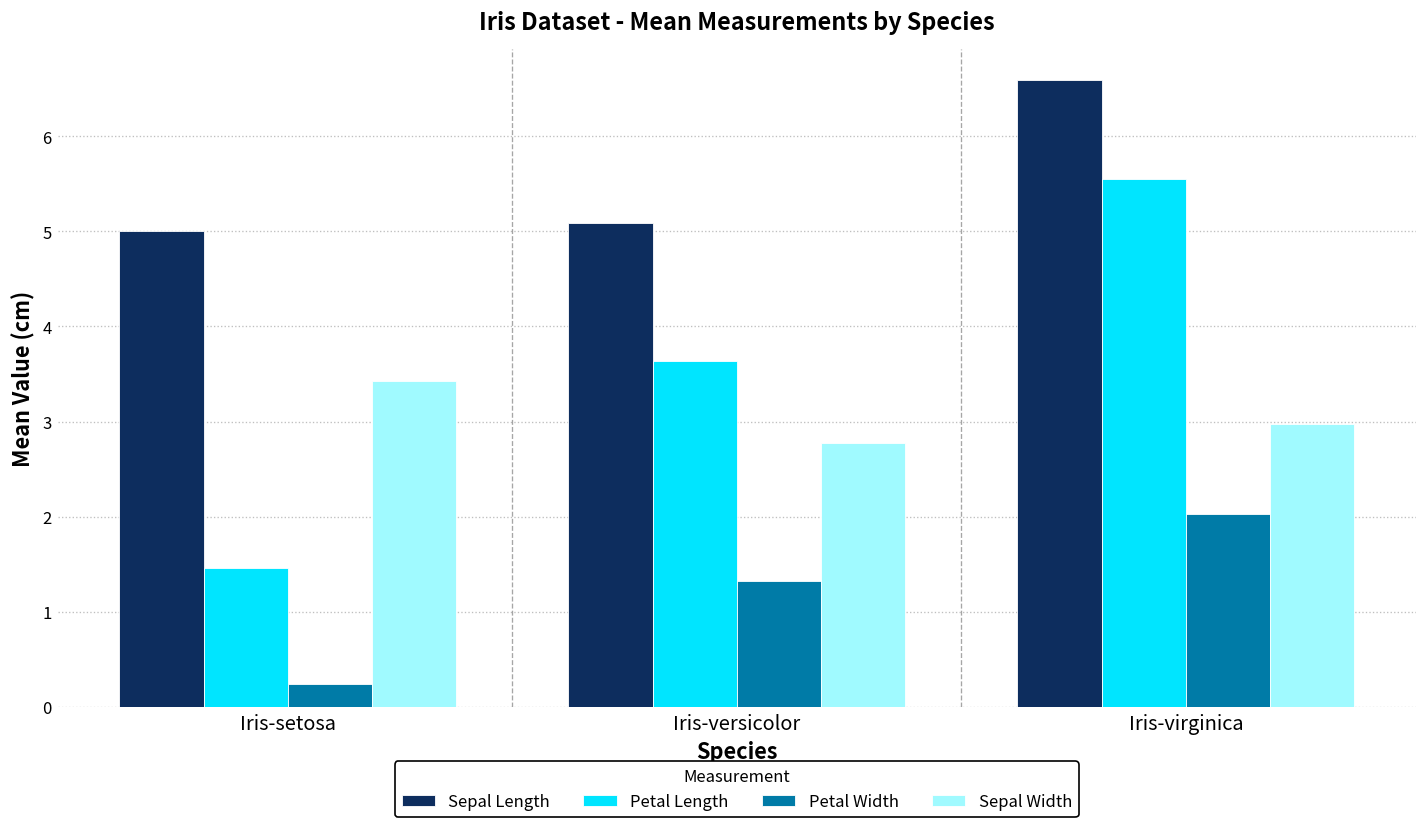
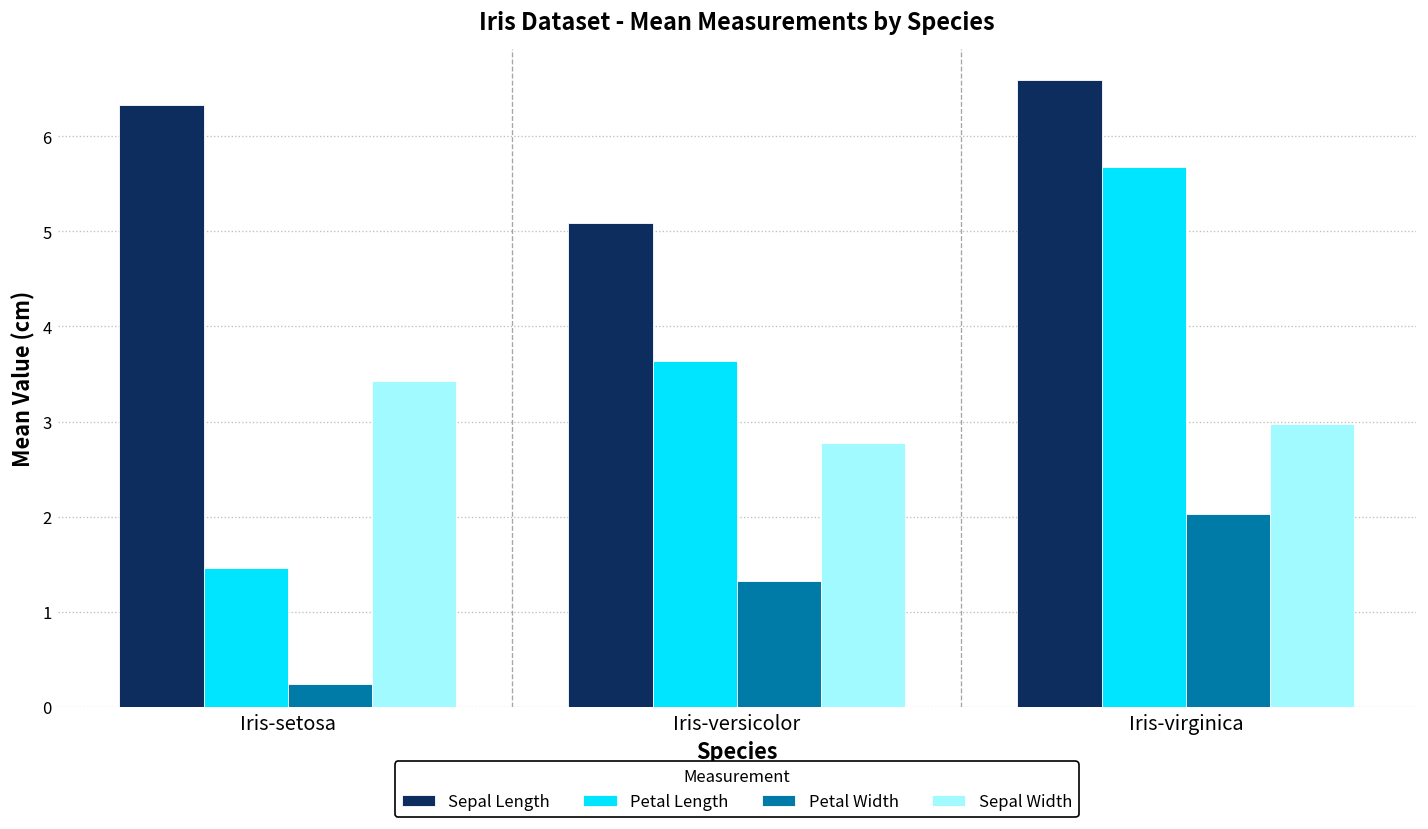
  {
    "Sepal Length": {
-     "Iris-setosa": 5.0,
+     "Iris-setosa": 6.3,
      "Iris-versicolor": 5.1,
      "Iris-virginica": 6.6
    },
    "Petal Length": {
      "Iris-setosa": 1.5,
      "Iris-versicolor": 3.6,
-     "Iris-virginica": 5.6
+     "Iris-virginica": 5.7
    },
    "Petal Width": {
      "Iris-setosa": 0.2,
      "Iris-versicolor": 1.3,
      "Iris-virginica": 2.0
    },
    "Sepal Width": {
      "Iris-setosa": 3.4,
      "Iris-versicolor": 2.8,
      "Iris-virginica": 3.0
    }
  }
